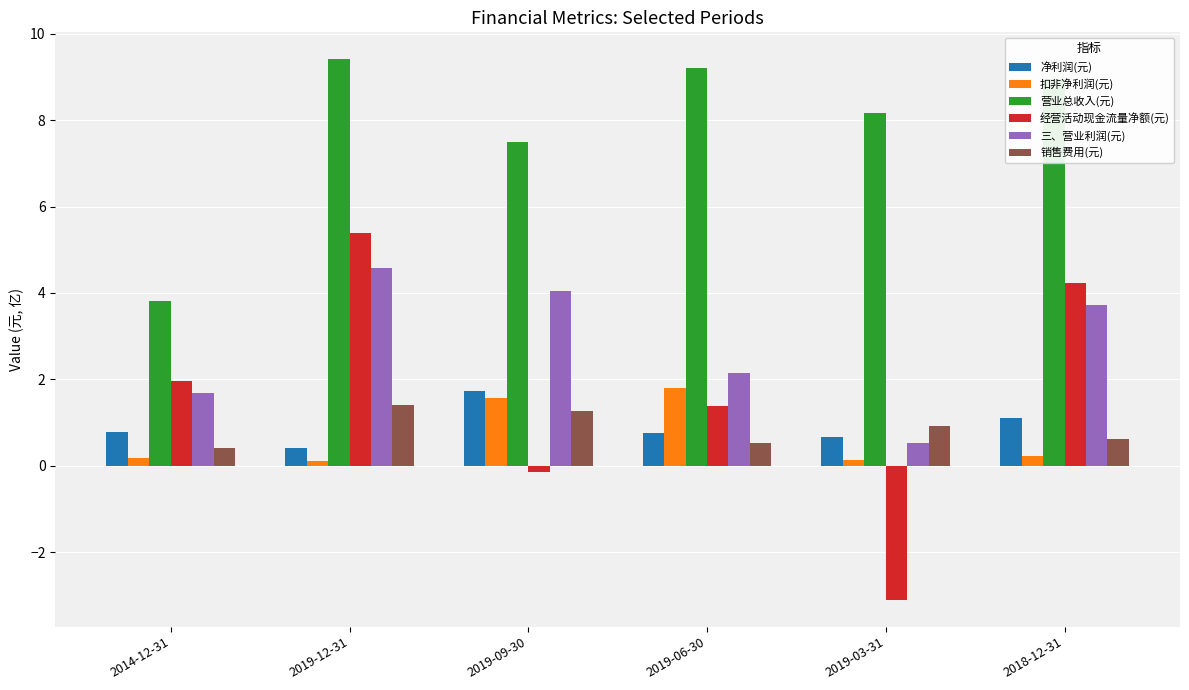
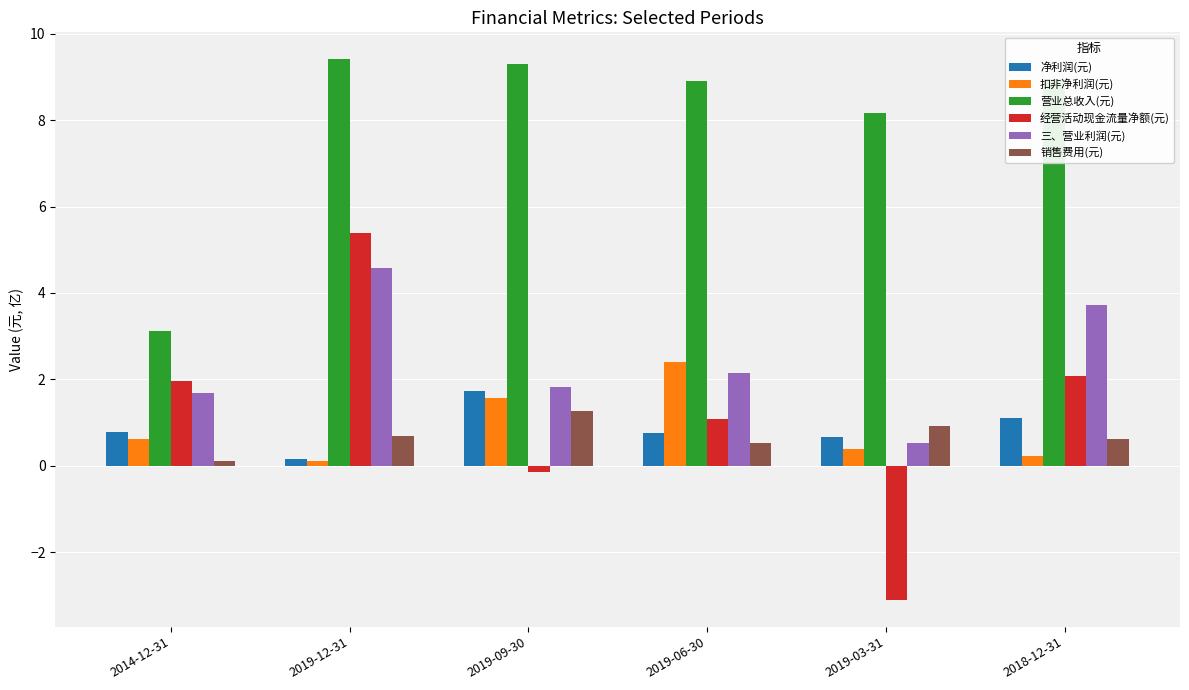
  {
    "净利润(元)": {
      "2014-12-31": 0.8,
-     "2019-12-31": 0.4,
+     "2019-12-31": 0.2,
      "2019-09-30": 1.7,
      "2019-06-30": 0.8,
      "2019-03-31": 0.7,
      "2018-12-31": 1.1
    },
    "扣非净利润(元)": {
-     "2014-12-31": 0.2,
+     "2014-12-31": 0.6,
      "2019-12-31": 0.1,
      "2019-09-30": 1.6,
-     "2019-06-30": 1.8,
-     "2019-03-31": 0.1,
+     "2019-06-30": 2.4,
+     "2019-03-31": 0.4,
      "2018-12-31": 0.2
    },
    "营业总收入(元)": {
-     "2014-12-31": 3.8,
+     "2014-12-31": 3.1,
      "2019-12-31": 9.4,
-     "2019-09-30": 7.5,
-     "2019-06-30": 9.2,
+     "2019-09-30": 9.3,
+     "2019-06-30": 8.9,
      "2019-03-31": 8.2
    },
    "经营活动现金流量净额(元)": {
      "2014-12-31": 2.0,
      "2019-12-31": 5.4,
      "2019-09-30": -0.2,
-     "2019-06-30": 1.4,
+     "2019-06-30": 1.1,
      "2019-03-31": -3.1,
-     "2018-12-31": 4.2
+     "2018-12-31": 2.1
    },
    "三、营业利润(元)": {
      "2014-12-31": 1.7,
      "2019-12-31": 4.6,
-     "2019-09-30": 4.0,
+     "2019-09-30": 1.8,
      "2019-06-30": 2.2,
      "2019-03-31": 0.5,
      "2018-12-31": 3.7
    },
    "销售费用(元)": {
-     "2014-12-31": 0.4,
-     "2019-12-31": 1.4,
+     "2014-12-31": 0.1,
+     "2019-12-31": 0.7,
      "2019-09-30": 1.3,
      "2019-06-30": 0.5,
      "2019-03-31": 0.9,
      "2018-12-31": 0.6
    }
  }
